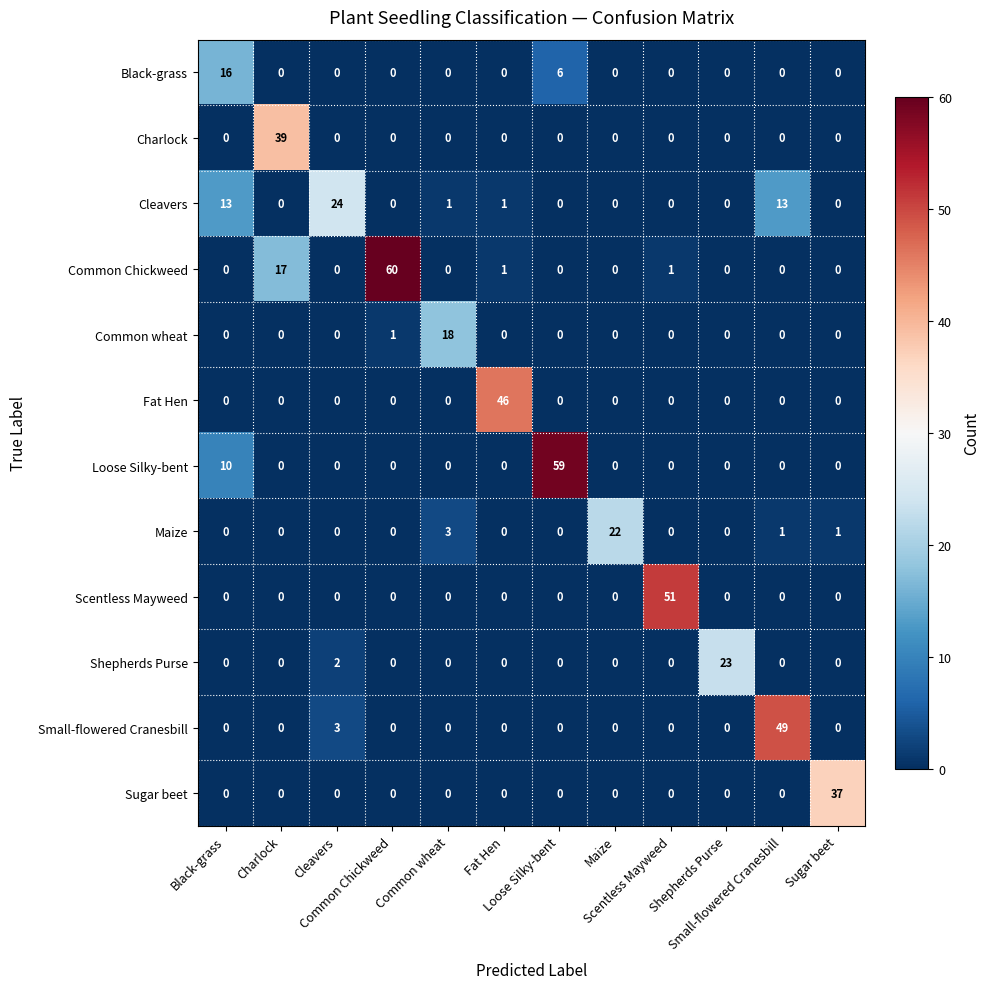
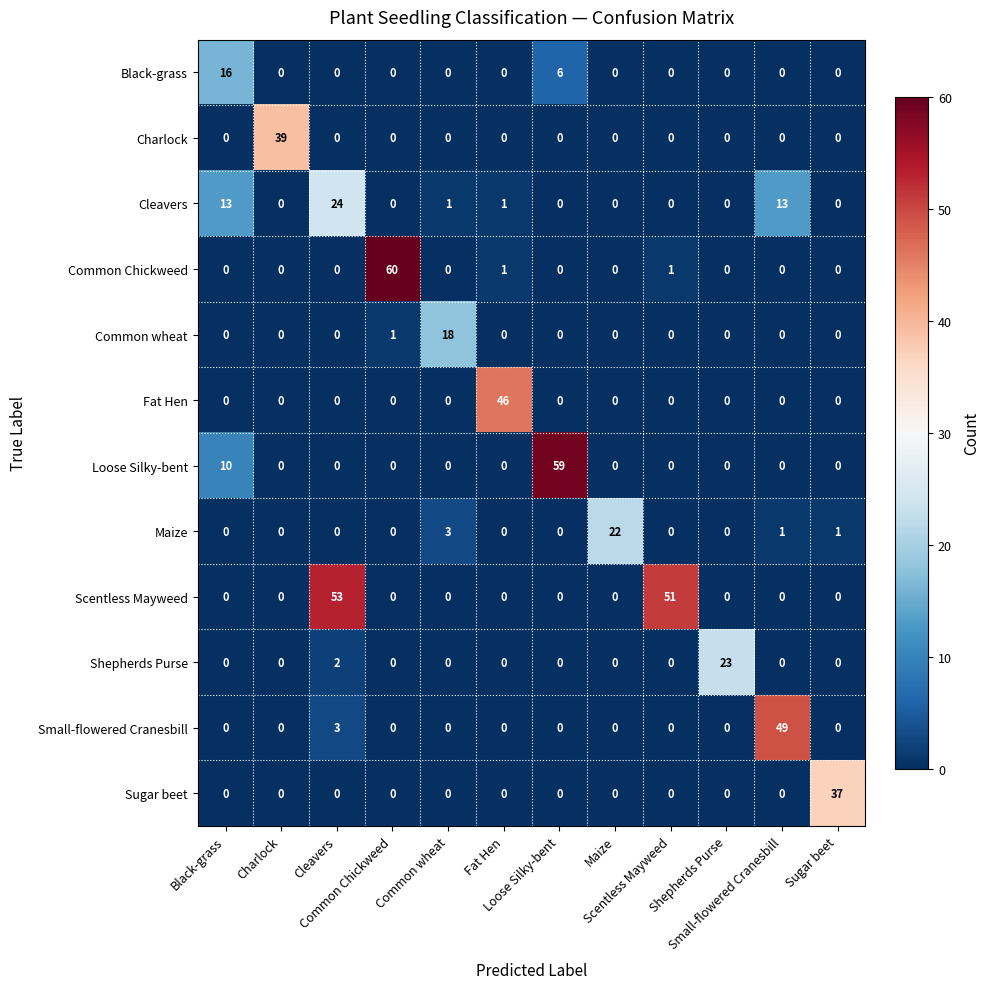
  {
    "Black-grass": {
      "Black-grass": 16,
      "Charlock": 0,
      "Cleavers": 0,
      "Common Chickweed": 0,
      "Common wheat": 0,
      "Fat Hen": 0,
      "Loose Silky-bent": 6,
      "Maize": 0,
      "Scentless Mayweed": 0,
      "Shepherds Purse": 0,
      "Small-flowered Cranesbill": 0,
      "Sugar beet": 0
    },
    "Charlock": {
      "Black-grass": 0,
      "Charlock": 39,
      "Cleavers": 0,
      "Common Chickweed": 0,
      "Common wheat": 0,
      "Fat Hen": 0,
      "Loose Silky-bent": 0,
      "Maize": 0,
      "Scentless Mayweed": 0,
      "Shepherds Purse": 0,
      "Small-flowered Cranesbill": 0,
      "Sugar beet": 0
    },
    "Cleavers": {
      "Black-grass": 13,
      "Charlock": 0,
      "Cleavers": 24,
      "Common Chickweed": 0,
      "Common wheat": 1,
      "Fat Hen": 1,
      "Loose Silky-bent": 0,
      "Maize": 0,
      "Scentless Mayweed": 0,
      "Shepherds Purse": 0,
      "Small-flowered Cranesbill": 13,
      "Sugar beet": 0
    },
    "Common Chickweed": {
      "Black-grass": 0,
-     "Charlock": 17,
+     "Charlock": 0,
      "Cleavers": 0,
      "Common Chickweed": 60,
      "Common wheat": 0,
      "Fat Hen": 1,
      "Loose Silky-bent": 0,
      "Maize": 0,
      "Scentless Mayweed": 1,
      "Shepherds Purse": 0,
      "Small-flowered Cranesbill": 0,
      "Sugar beet": 0
    },
    "Common wheat": {
      "Black-grass": 0,
      "Charlock": 0,
      "Cleavers": 0,
      "Common Chickweed": 1,
      "Common wheat": 18,
      "Fat Hen": 0,
      "Loose Silky-bent": 0,
      "Maize": 0,
      "Scentless Mayweed": 0,
      "Shepherds Purse": 0,
      "Small-flowered Cranesbill": 0,
      "Sugar beet": 0
    },
    "Fat Hen": {
      "Black-grass": 0,
      "Charlock": 0,
      "Cleavers": 0,
      "Common Chickweed": 0,
      "Common wheat": 0,
      "Fat Hen": 46,
      "Loose Silky-bent": 0,
      "Maize": 0,
      "Scentless Mayweed": 0,
      "Shepherds Purse": 0,
      "Small-flowered Cranesbill": 0,
      "Sugar beet": 0
    },
    "Loose Silky-bent": {
      "Black-grass": 10,
      "Charlock": 0,
      "Cleavers": 0,
      "Common Chickweed": 0,
      "Common wheat": 0,
      "Fat Hen": 0,
      "Loose Silky-bent": 59,
      "Maize": 0,
      "Scentless Mayweed": 0,
      "Shepherds Purse": 0,
      "Small-flowered Cranesbill": 0,
      "Sugar beet": 0
    },
    "Maize": {
      "Black-grass": 0,
      "Charlock": 0,
      "Cleavers": 0,
      "Common Chickweed": 0,
      "Common wheat": 3,
      "Fat Hen": 0,
      "Loose Silky-bent": 0,
      "Maize": 22,
      "Scentless Mayweed": 0,
      "Shepherds Purse": 0,
      "Small-flowered Cranesbill": 1,
      "Sugar beet": 1
    },
    "Scentless Mayweed": {
      "Black-grass": 0,
      "Charlock": 0,
-     "Cleavers": 0,
+     "Cleavers": 53,
      "Common Chickweed": 0,
      "Common wheat": 0,
      "Fat Hen": 0,
      "Loose Silky-bent": 0,
      "Maize": 0,
      "Scentless Mayweed": 51,
      "Shepherds Purse": 0,
      "Small-flowered Cranesbill": 0,
      "Sugar beet": 0
    },
    "Shepherds Purse": {
      "Black-grass": 0,
      "Charlock": 0,
      "Cleavers": 2,
      "Common Chickweed": 0,
      "Common wheat": 0,
      "Fat Hen": 0,
      "Loose Silky-bent": 0,
      "Maize": 0,
      "Scentless Mayweed": 0,
      "Shepherds Purse": 23,
      "Small-flowered Cranesbill": 0,
      "Sugar beet": 0
    },
    "Small-flowered Cranesbill": {
      "Black-grass": 0,
      "Charlock": 0,
      "Cleavers": 3,
      "Common Chickweed": 0,
      "Common wheat": 0,
      "Fat Hen": 0,
      "Loose Silky-bent": 0,
      "Maize": 0,
      "Scentless Mayweed": 0,
      "Shepherds Purse": 0,
      "Small-flowered Cranesbill": 49,
      "Sugar beet": 0
    },
    "Sugar beet": {
      "Black-grass": 0,
      "Charlock": 0,
      "Cleavers": 0,
      "Common Chickweed": 0,
      "Common wheat": 0,
      "Fat Hen": 0,
      "Loose Silky-bent": 0,
      "Maize": 0,
      "Scentless Mayweed": 0,
      "Shepherds Purse": 0,
      "Small-flowered Cranesbill": 0,
      "Sugar beet": 37
    }
  }
